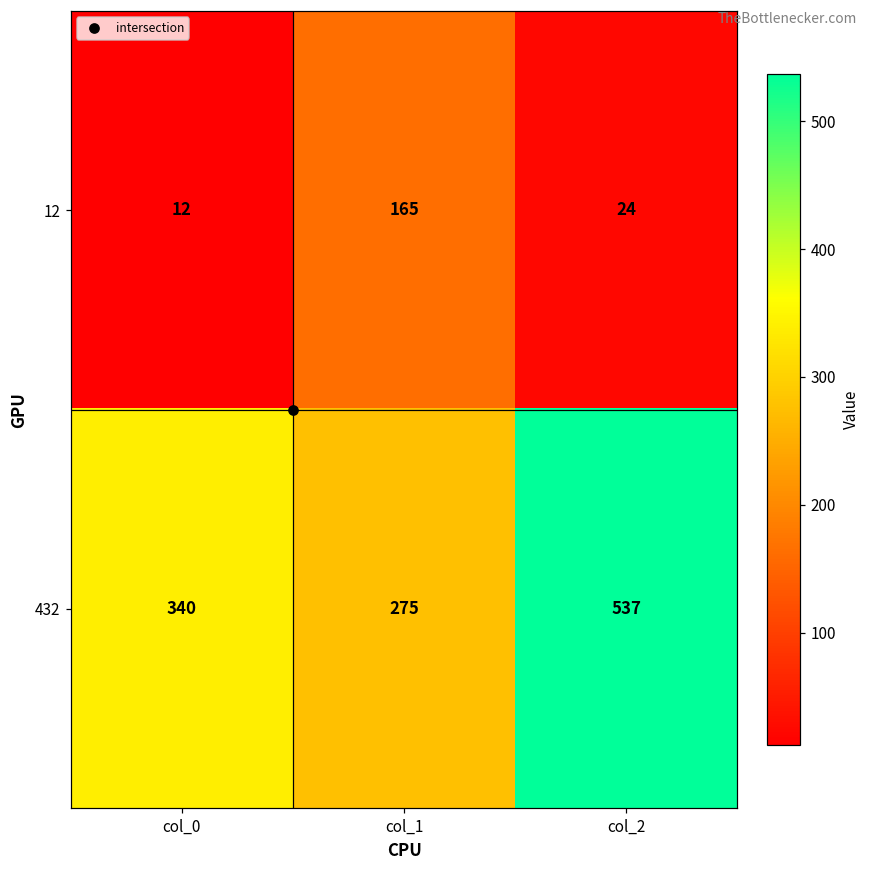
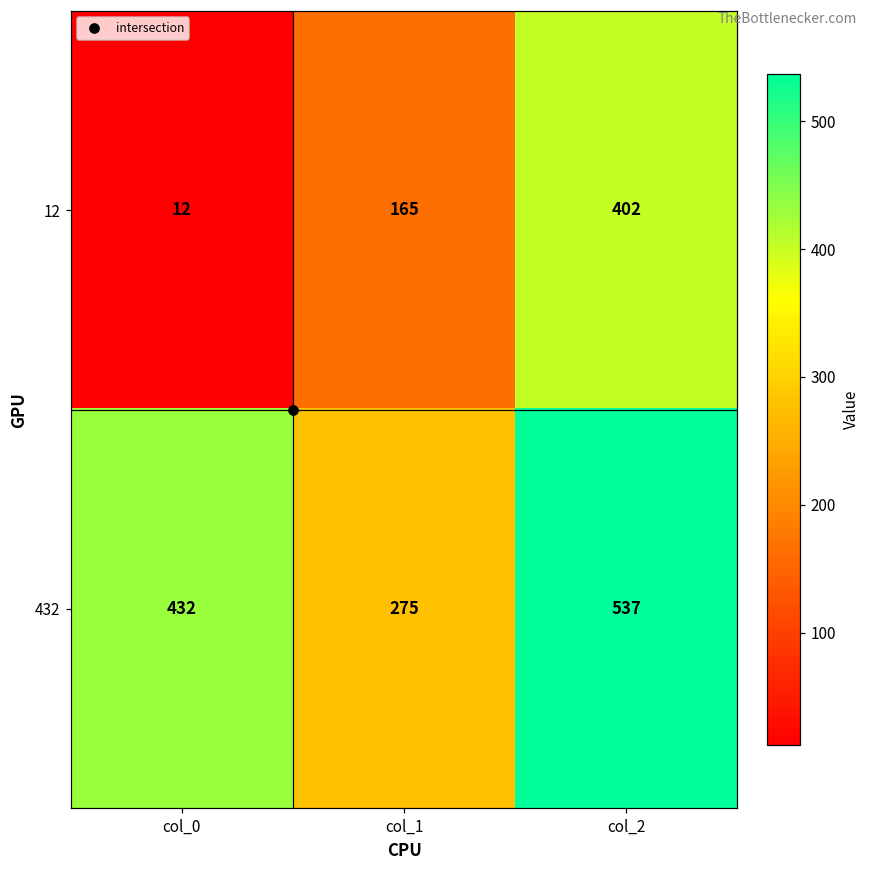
  {
    "12": {
      "col_0": 12,
      "col_1": 165,
-     "col_2": 24
+     "col_2": 402
    },
    "432": {
-     "col_0": 340,
+     "col_0": 432,
      "col_1": 275,
      "col_2": 537
    }
  }
